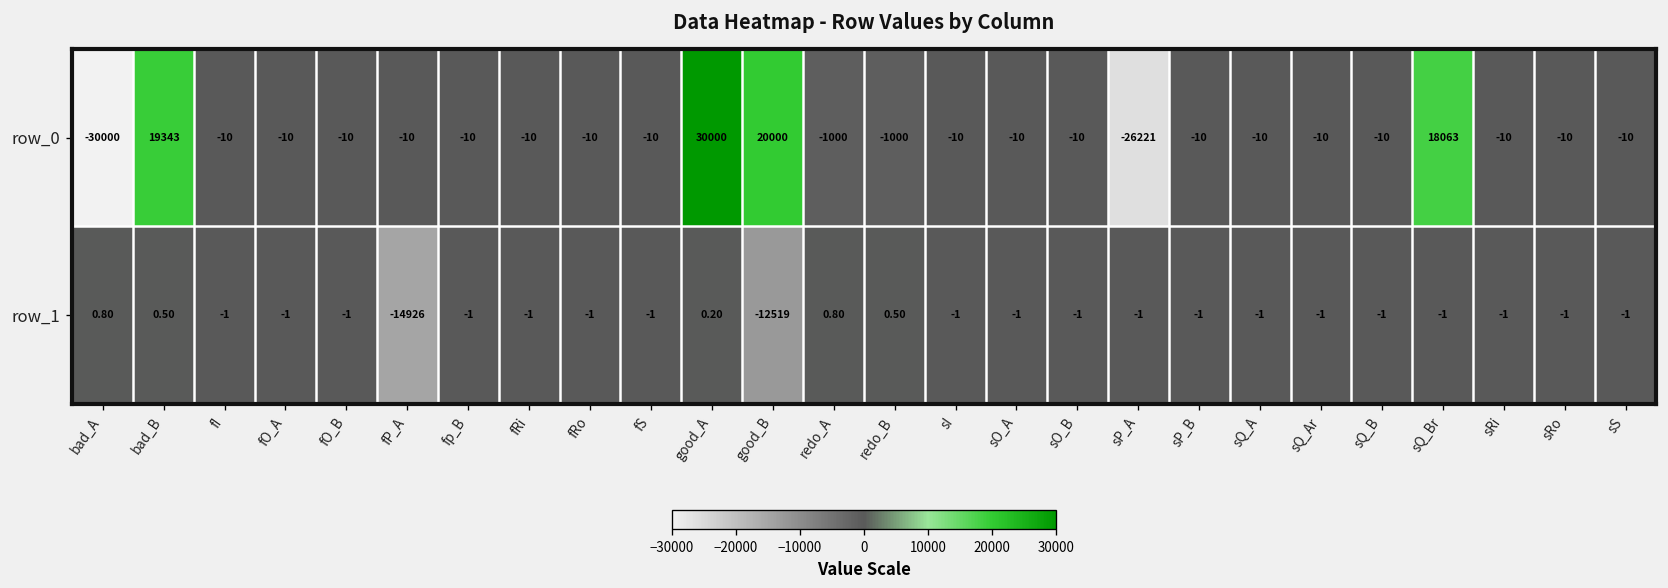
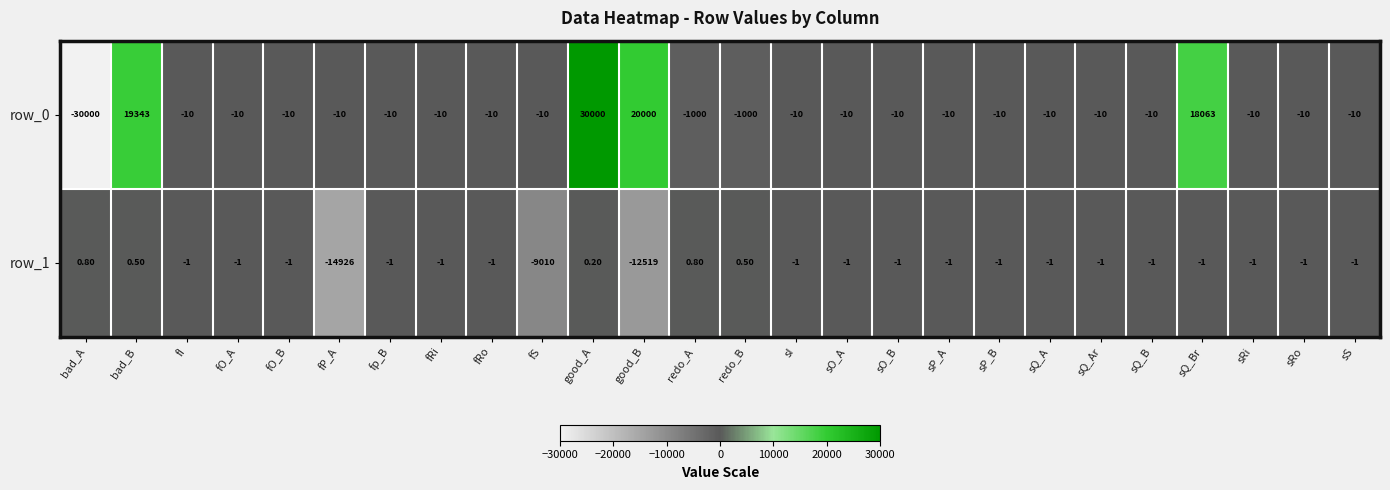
  {
    "row_0": {
      "bad_A": -30000,
      "bad_B": 19343,
      "fI": -10,
      "fO_A": -10,
      "fO_B": -10,
      "fP_A": -10,
      "fp_B": -10,
      "fRi": -10,
      "fRo": -10,
      "fS": -10,
      "good_A": 30000,
      "good_B": 20000,
      "redo_A": -1000,
      "redo_B": -1000,
      "sI": -10,
      "sO_A": -10,
      "sO_B": -10,
-     "sP_A": -26221,
+     "sP_A": -10,
      "sP_B": -10,
      "sQ_A": -10,
      "sQ_Ar": -10,
      "sQ_B": -10,
      "sQ_Br": 18063,
      "sRi": -10,
      "sRo": -10,
      "sS": -10
    },
    "row_1": {
      "bad_A": 0.80,
      "bad_B": 0.50,
      "fI": -1,
      "fO_A": -1,
      "fO_B": -1,
      "fP_A": -14926,
      "fp_B": -1,
      "fRi": -1,
      "fRo": -1,
-     "fS": -1,
+     "fS": -9010,
      "good_A": 0.20,
      "good_B": -12519,
      "redo_A": 0.80,
      "redo_B": 0.50,
      "sI": -1,
      "sO_A": -1,
      "sO_B": -1,
      "sP_A": -1,
      "sP_B": -1,
      "sQ_A": -1,
      "sQ_Ar": -1,
      "sQ_B": -1,
      "sQ_Br": -1,
      "sRi": -1,
      "sRo": -1,
      "sS": -1
    }
  }
